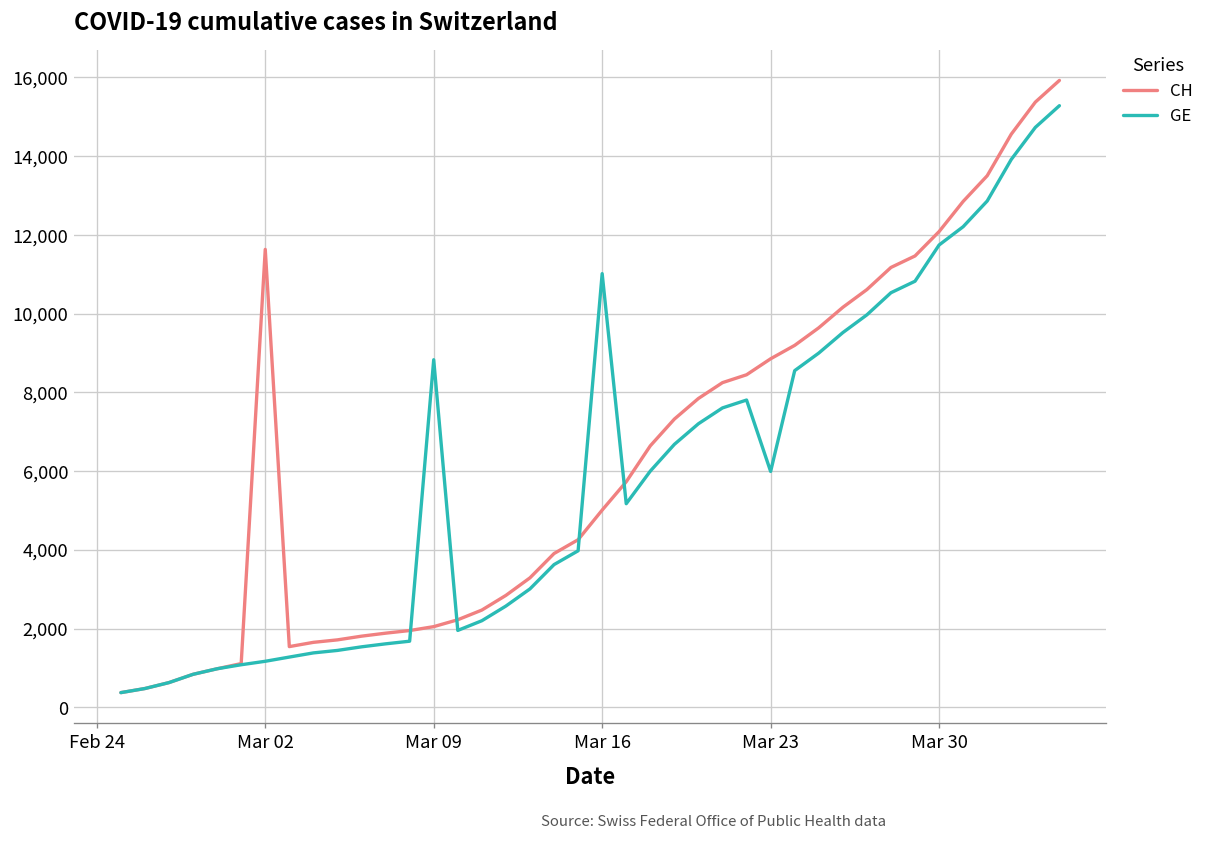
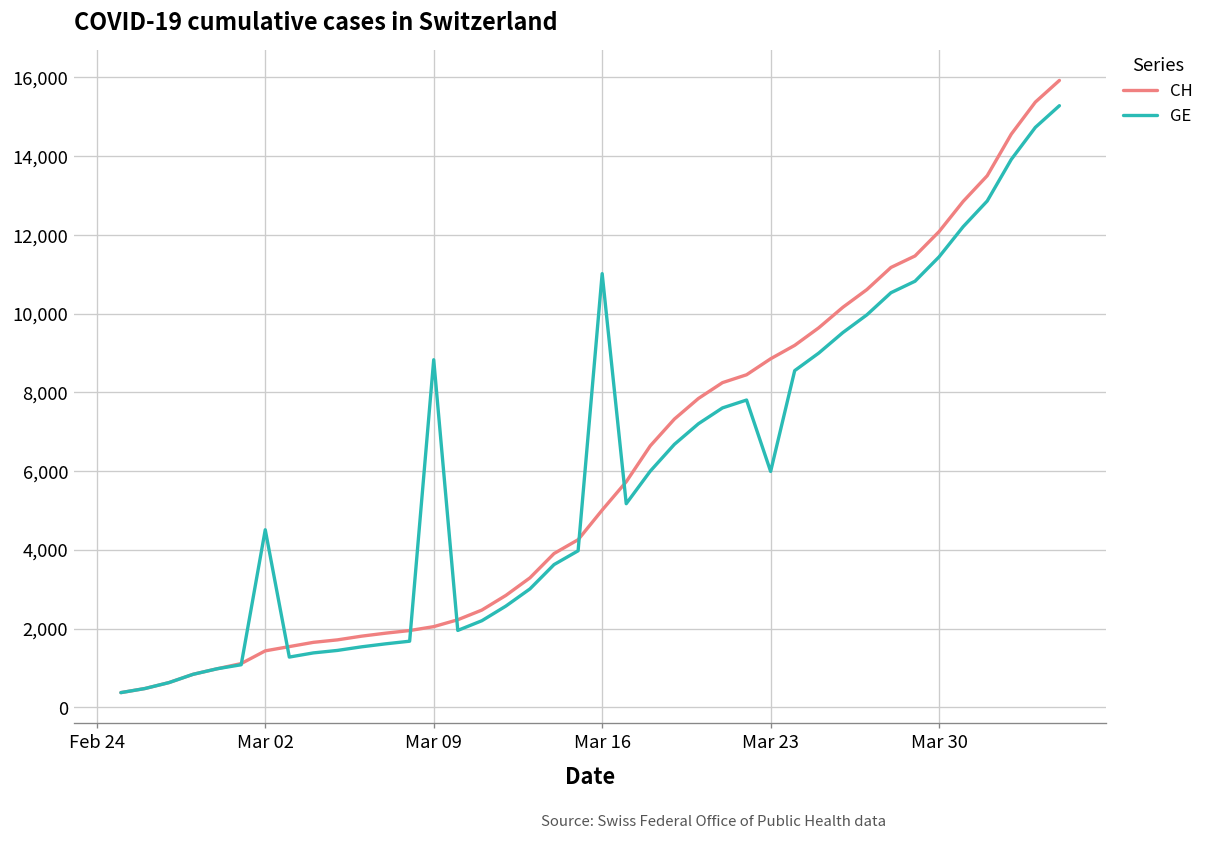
  {
    "CH": {
-     "Mar 02": "11,600",
+     "Mar 02": "1,400",
      "Mar 09": "2,100",
      "Mar 16": "5,000",
      "Mar 23": "8,900",
      "Mar 30": "12,100"
    },
    "GE": {
-     "Mar 02": "1,200",
+     "Mar 02": "4,500",
      "Mar 09": "8,800",
      "Mar 16": "11,000",
      "Mar 23": "6,000",
-     "Mar 30": "11,700"
+     "Mar 30": "11,400"
    }
  }
